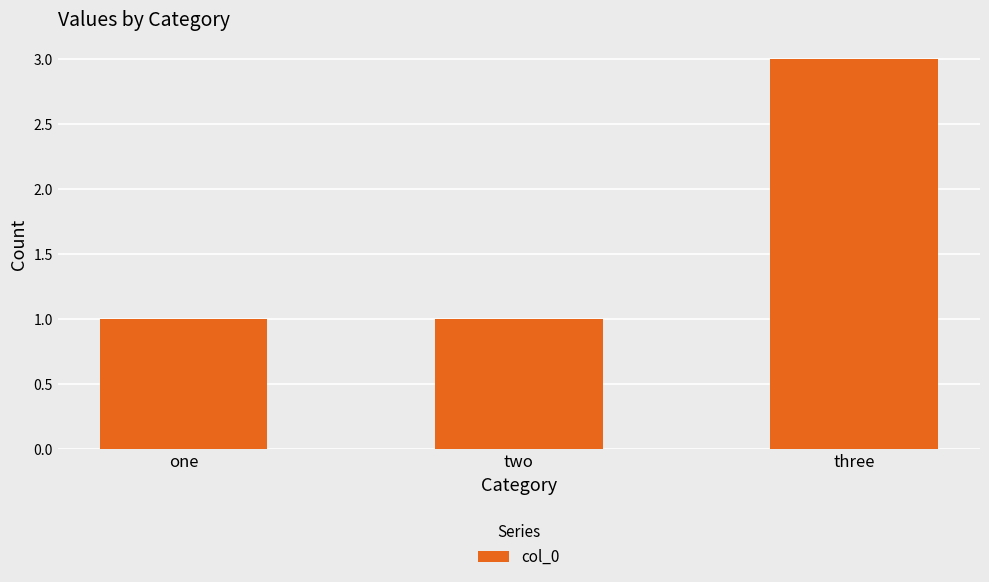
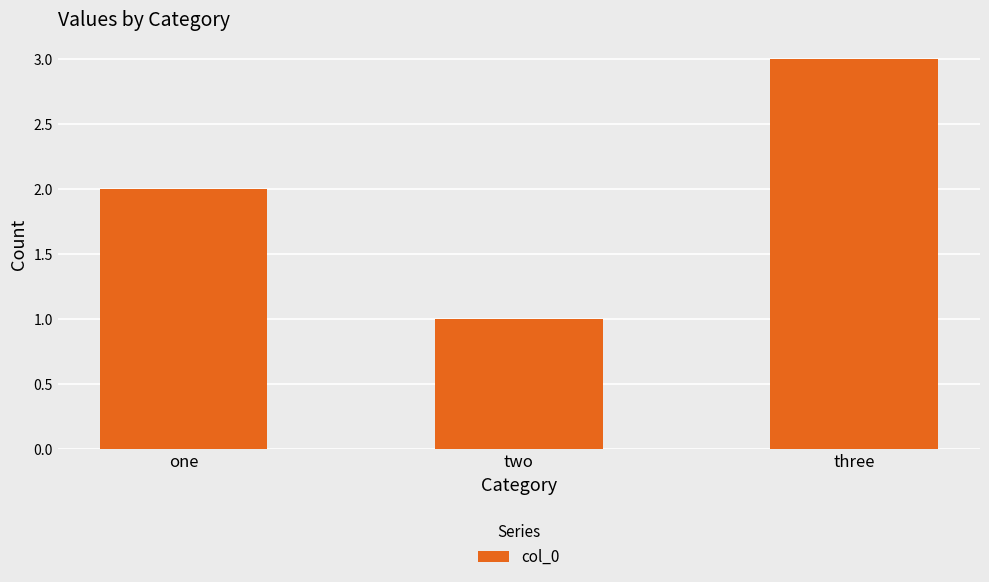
  {
-   "one": 1,
+   "one": 2,
    "two": 1,
    "three": 3
  }
